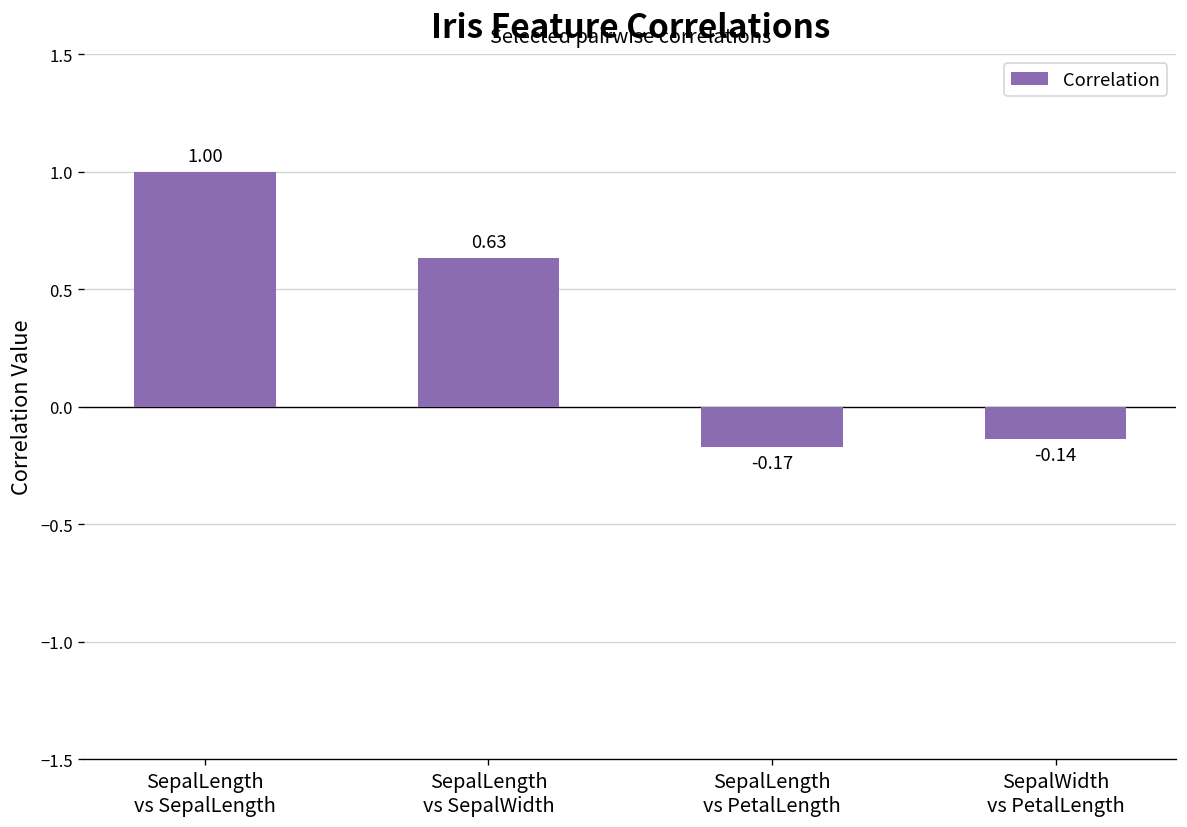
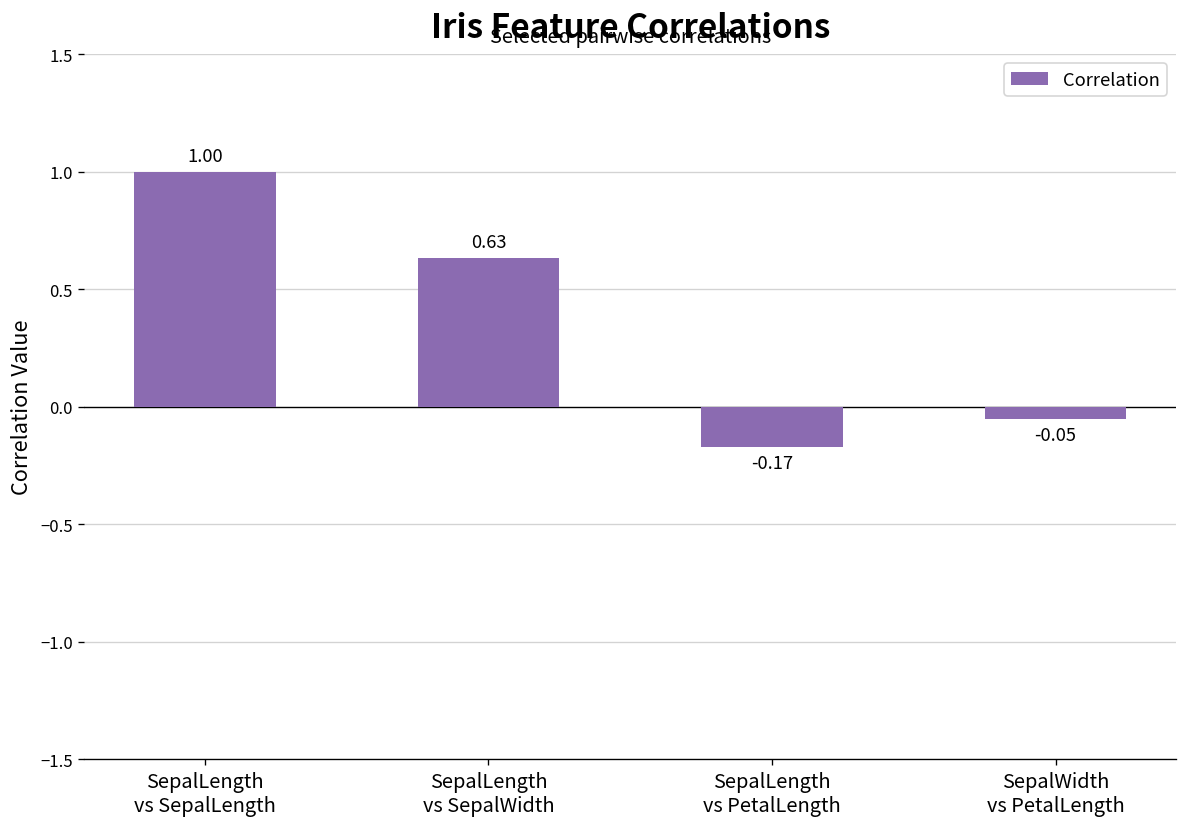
  {
    "SepalLength vs SepalLength": 1.00,
    "SepalLength vs SepalWidth": 0.63,
    "SepalLength vs PetalLength": -0.17,
-   "SepalWidth vs PetalLength": -0.14
+   "SepalWidth vs PetalLength": -0.05
  }
